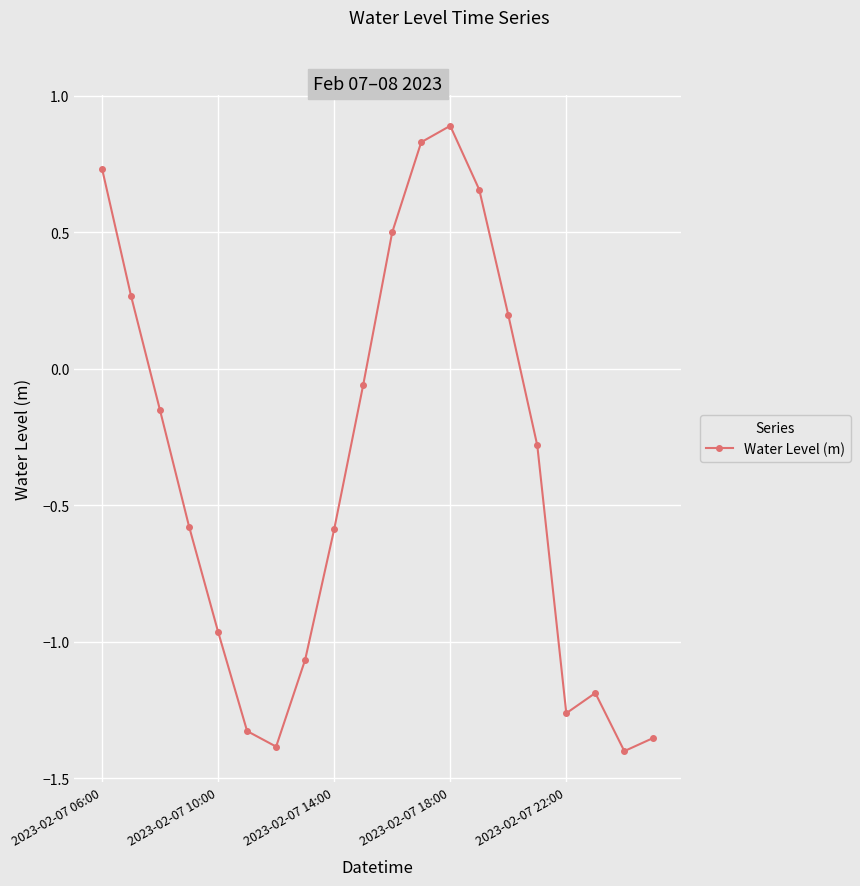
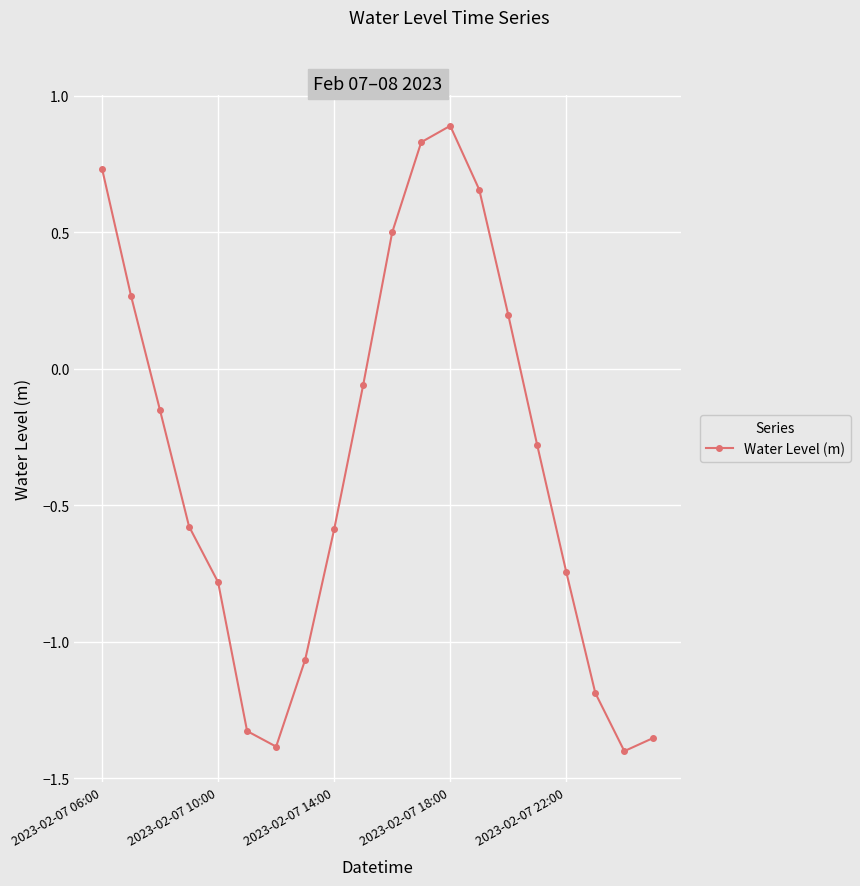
  {
    "2023-02-07 06:00": 0.73,
-   "2023-02-07 10:00": -0.96,
+   "2023-02-07 10:00": -0.78,
    "2023-02-07 14:00": -0.59,
    "2023-02-07 18:00": 0.89,
-   "2023-02-07 22:00": -1.26
+   "2023-02-07 22:00": -0.74
  }
